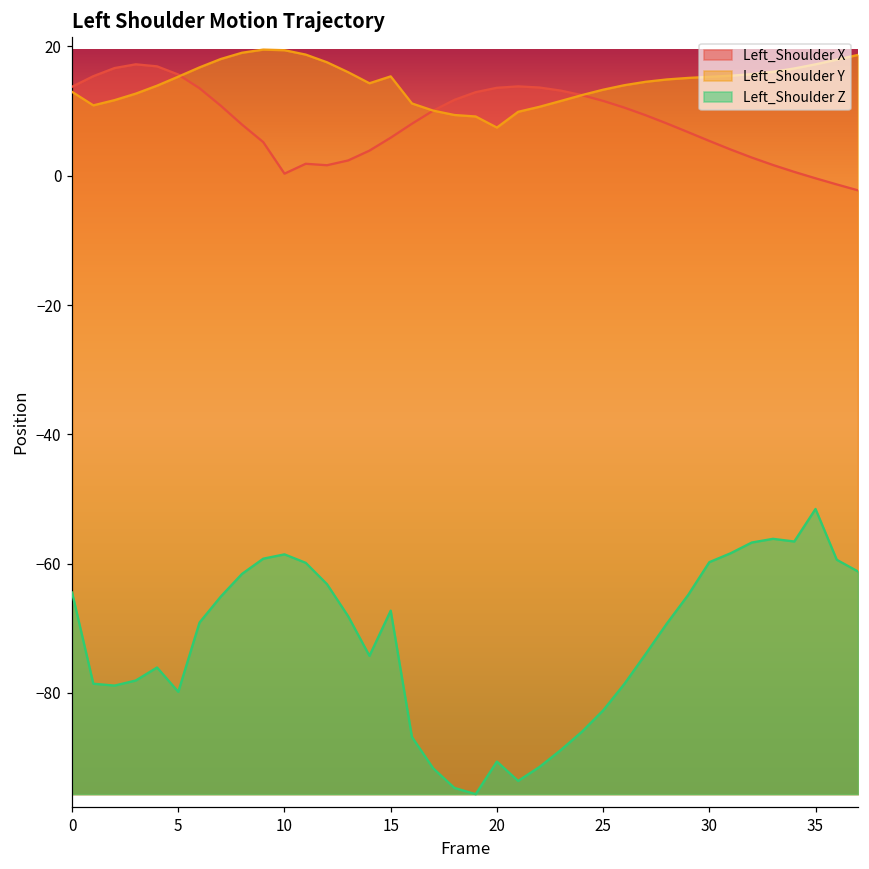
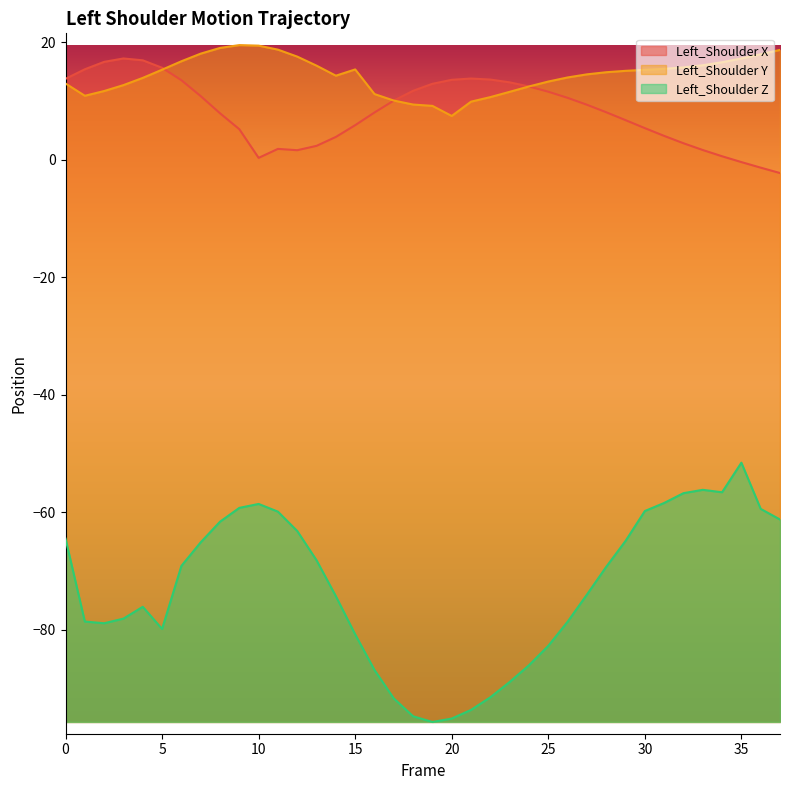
  {
    "Left_Shoulder X": {
      "0": 14,
      "10": 0,
      "15": 6,
      "20": 14,
      "25": 12,
      "30": 5,
      "35": 0
    },
    "Left_Shoulder Y": {
      "0": 13,
      "10": 19,
      "15": 15,
      "20": 7,
      "25": 13
    },
    "Left_Shoulder Z": {
      "0": -64,
      "5": -80,
      "10": -59,
-     "15": -67,
-     "20": -91,
+     "15": -81,
+     "20": -95,
      "25": -83,
      "30": -60,
      "35": -52
    }
  }
